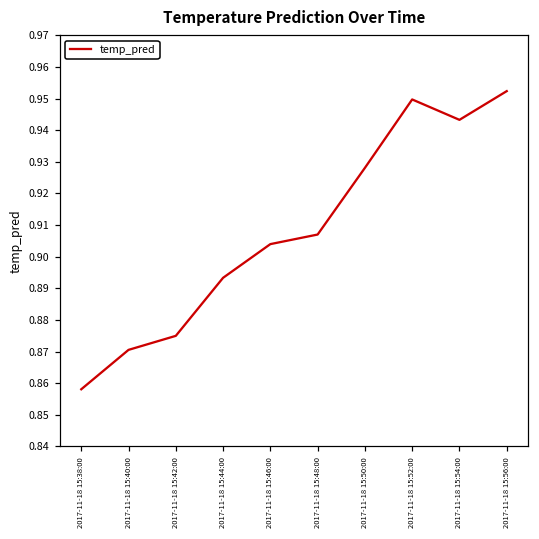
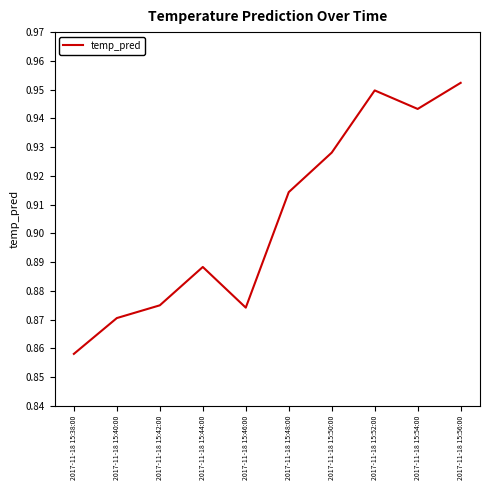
  {
    "2017-11-18 15:38:00": 0.858,
    "2017-11-18 15:40:00": 0.871,
    "2017-11-18 15:42:00": 0.875,
-   "2017-11-18 15:44:00": 0.893,
-   "2017-11-18 15:46:00": 0.904,
-   "2017-11-18 15:48:00": 0.907,
+   "2017-11-18 15:44:00": 0.888,
+   "2017-11-18 15:46:00": 0.874,
+   "2017-11-18 15:48:00": 0.914,
    "2017-11-18 15:50:00": 0.928,
    "2017-11-18 15:52:00": 0.950,
    "2017-11-18 15:54:00": 0.943,
    "2017-11-18 15:56:00": 0.952
  }
